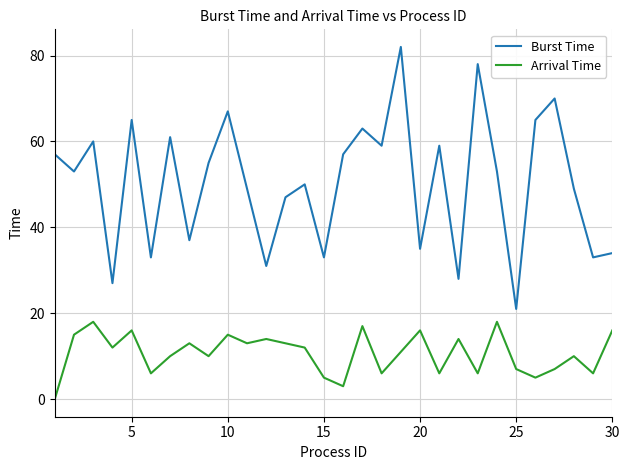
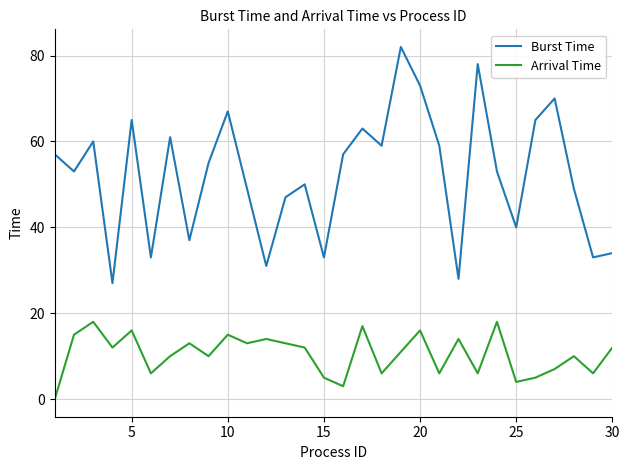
  {
    "Burst Time": {
      "5": 65,
      "10": 67,
      "15": 33,
-     "20": 35,
-     "25": 21,
+     "20": 73,
+     "25": 40,
      "30": 34
    },
    "Arrival Time": {
      "5": 16,
      "10": 15,
      "15": 5,
      "20": 16,
-     "25": 7,
-     "30": 16
+     "25": 4,
+     "30": 12
    }
  }
